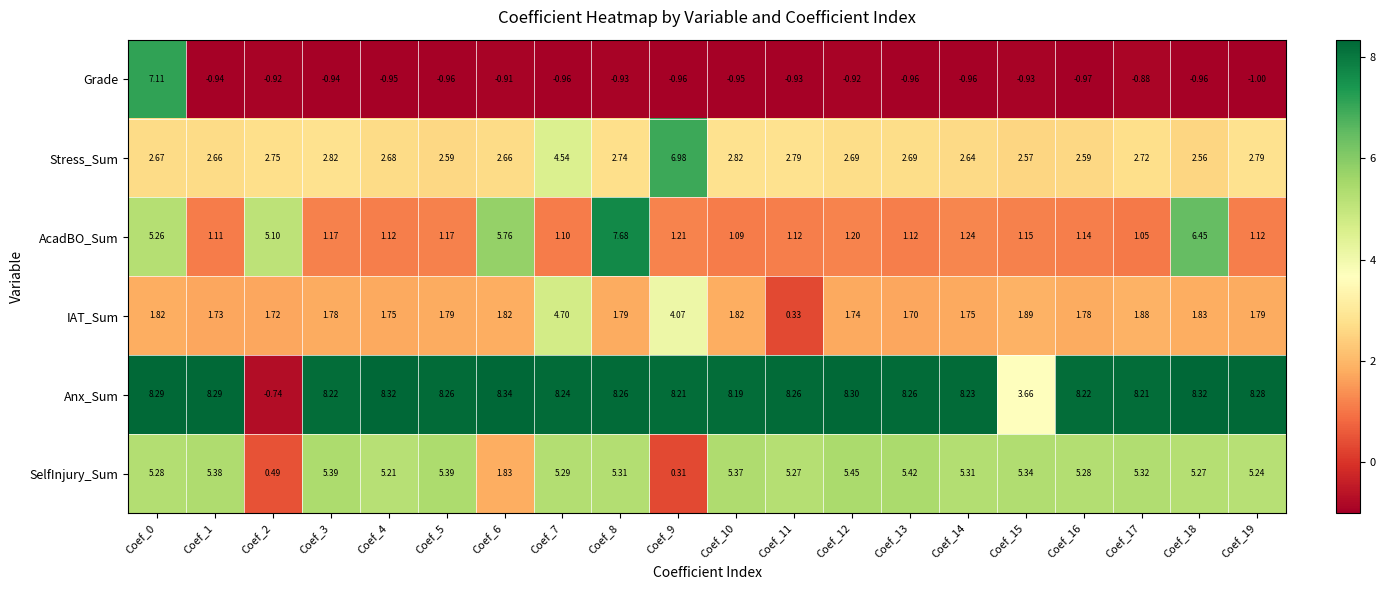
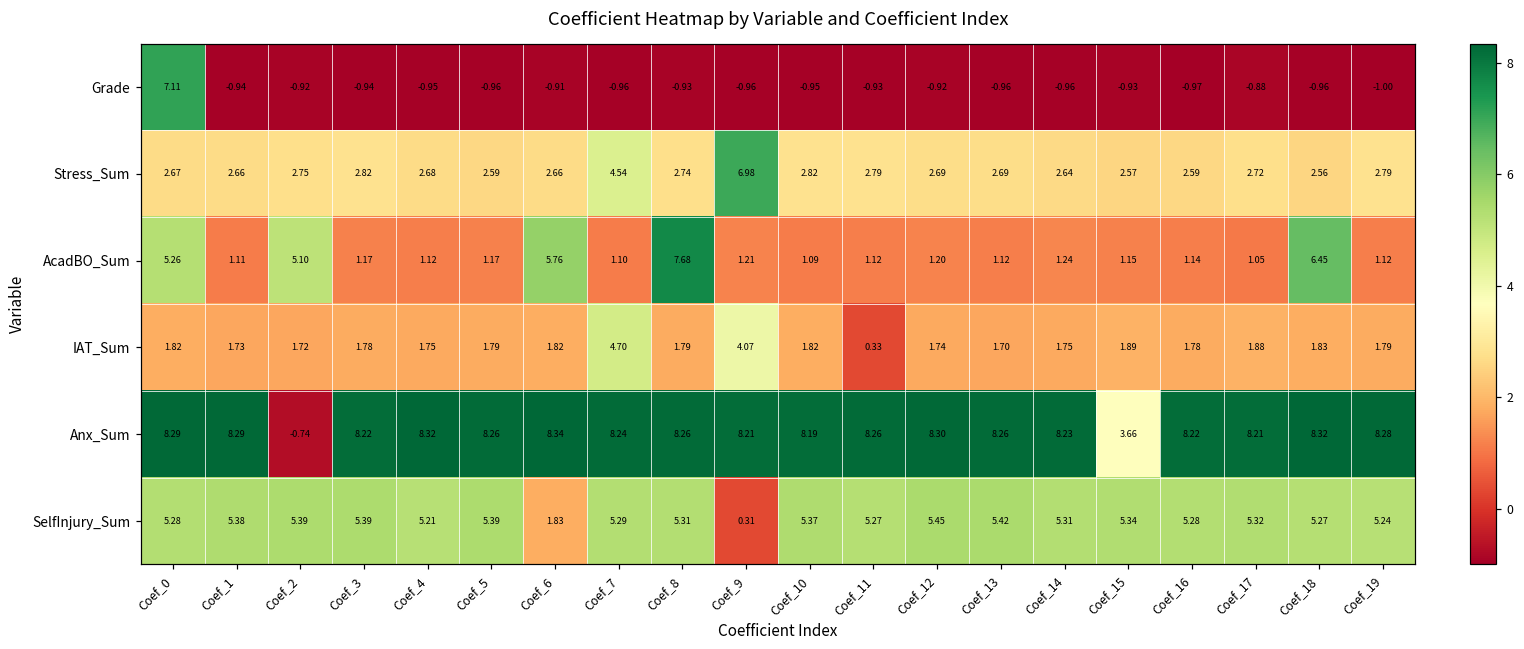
  {
    "Grade": {
      "Coef_0": 7.11,
      "Coef_1": -0.94,
      "Coef_2": -0.92,
      "Coef_3": -0.94,
      "Coef_4": -0.95,
      "Coef_5": -0.96,
      "Coef_6": -0.91,
      "Coef_7": -0.96,
      "Coef_8": -0.93,
      "Coef_9": -0.96,
      "Coef_10": -0.95,
      "Coef_11": -0.93,
      "Coef_12": -0.92,
      "Coef_13": -0.96,
      "Coef_14": -0.96,
      "Coef_15": -0.93,
      "Coef_16": -0.97,
      "Coef_17": -0.88,
      "Coef_18": -0.96,
      "Coef_19": -1.00
    },
    "Stress_Sum": {
      "Coef_0": 2.67,
      "Coef_1": 2.66,
      "Coef_2": 2.75,
      "Coef_3": 2.82,
      "Coef_4": 2.68,
      "Coef_5": 2.59,
      "Coef_6": 2.66,
      "Coef_7": 4.54,
      "Coef_8": 2.74,
      "Coef_9": 6.98,
      "Coef_10": 2.82,
      "Coef_11": 2.79,
      "Coef_12": 2.69,
      "Coef_13": 2.69,
      "Coef_14": 2.64,
      "Coef_15": 2.57,
      "Coef_16": 2.59,
      "Coef_17": 2.72,
      "Coef_18": 2.56,
      "Coef_19": 2.79
    },
    "AcadBO_Sum": {
      "Coef_0": 5.26,
      "Coef_1": 1.11,
      "Coef_2": 5.10,
      "Coef_3": 1.17,
      "Coef_4": 1.12,
      "Coef_5": 1.17,
      "Coef_6": 5.76,
      "Coef_7": 1.10,
      "Coef_8": 7.68,
      "Coef_9": 1.21,
      "Coef_10": 1.09,
      "Coef_11": 1.12,
      "Coef_12": 1.20,
      "Coef_13": 1.12,
      "Coef_14": 1.24,
      "Coef_15": 1.15,
      "Coef_16": 1.14,
      "Coef_17": 1.05,
      "Coef_18": 6.45,
      "Coef_19": 1.12
    },
    "IAT_Sum": {
      "Coef_0": 1.82,
      "Coef_1": 1.73,
      "Coef_2": 1.72,
      "Coef_3": 1.78,
      "Coef_4": 1.75,
      "Coef_5": 1.79,
      "Coef_6": 1.82,
      "Coef_7": 4.70,
      "Coef_8": 1.79,
      "Coef_9": 4.07,
      "Coef_10": 1.82,
      "Coef_11": 0.33,
      "Coef_12": 1.74,
      "Coef_13": 1.70,
      "Coef_14": 1.75,
      "Coef_15": 1.89,
      "Coef_16": 1.78,
      "Coef_17": 1.88,
      "Coef_18": 1.83,
      "Coef_19": 1.79
    },
    "Anx_Sum": {
      "Coef_0": 8.29,
      "Coef_1": 8.29,
      "Coef_2": -0.74,
      "Coef_3": 8.22,
      "Coef_4": 8.32,
      "Coef_5": 8.26,
      "Coef_6": 8.34,
      "Coef_7": 8.24,
      "Coef_8": 8.26,
      "Coef_9": 8.21,
      "Coef_10": 8.19,
      "Coef_11": 8.26,
      "Coef_12": 8.30,
      "Coef_13": 8.26,
      "Coef_14": 8.23,
      "Coef_15": 3.66,
      "Coef_16": 8.22,
      "Coef_17": 8.21,
      "Coef_18": 8.32,
      "Coef_19": 8.28
    },
    "SelfInjury_Sum": {
      "Coef_0": 5.28,
      "Coef_1": 5.38,
-     "Coef_2": 0.49,
+     "Coef_2": 5.39,
      "Coef_3": 5.39,
      "Coef_4": 5.21,
      "Coef_5": 5.39,
      "Coef_6": 1.83,
      "Coef_7": 5.29,
      "Coef_8": 5.31,
      "Coef_9": 0.31,
      "Coef_10": 5.37,
      "Coef_11": 5.27,
      "Coef_12": 5.45,
      "Coef_13": 5.42,
      "Coef_14": 5.31,
      "Coef_15": 5.34,
      "Coef_16": 5.28,
      "Coef_17": 5.32,
      "Coef_18": 5.27,
      "Coef_19": 5.24
    }
  }
